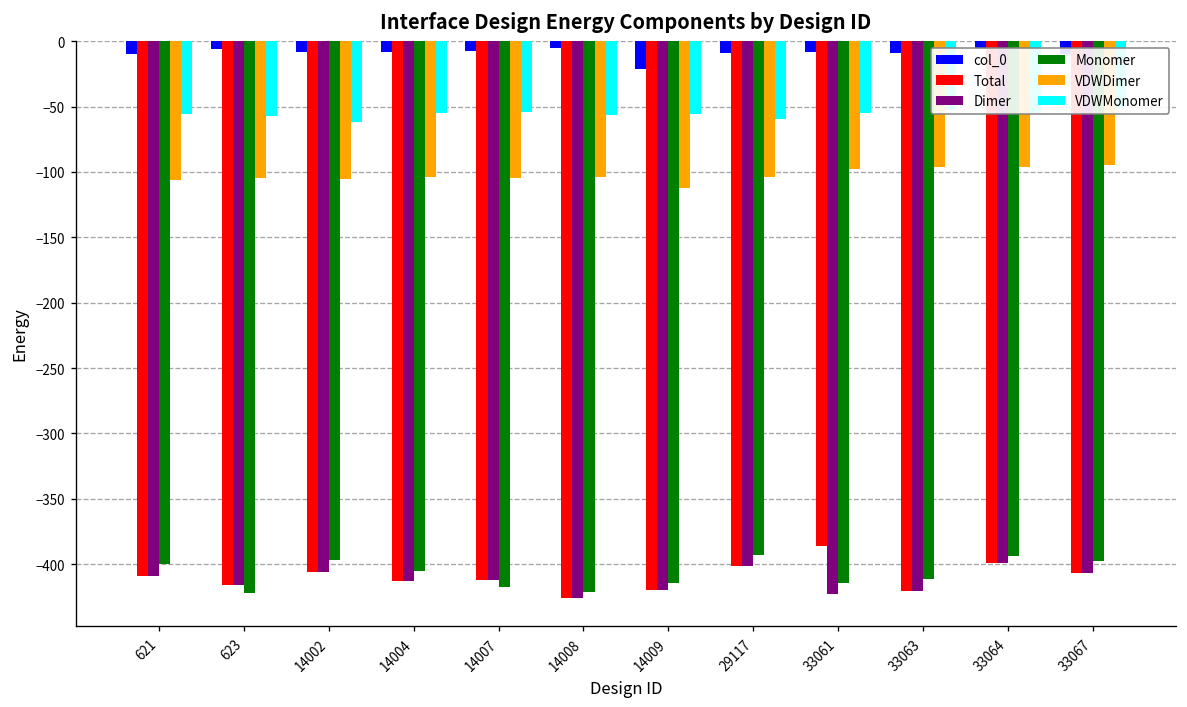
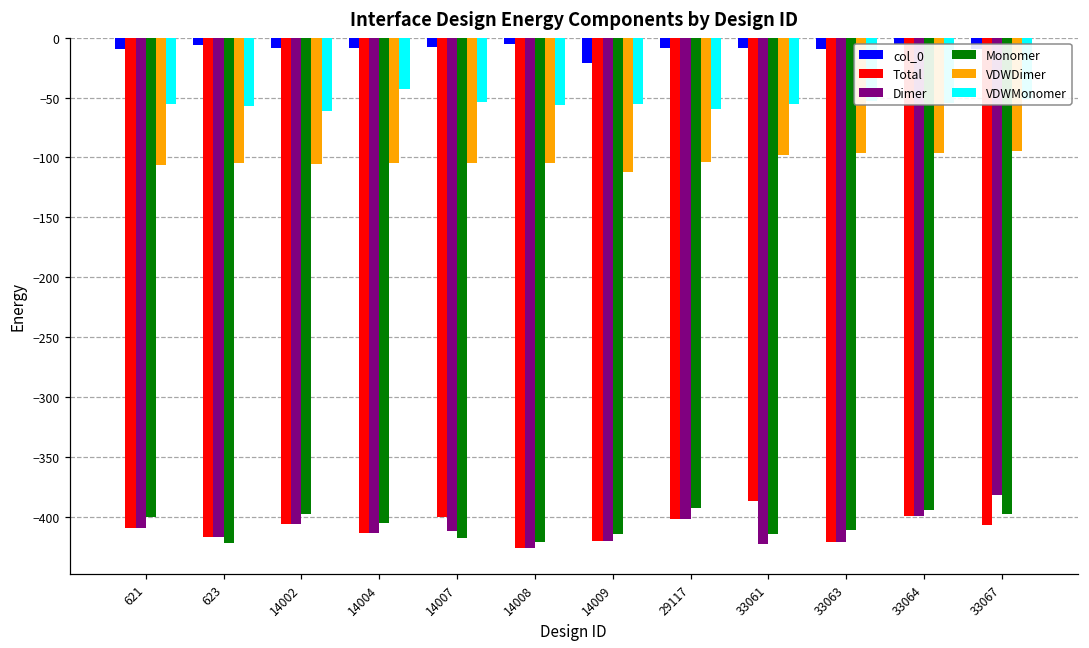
  {
    "col_0": {
      "621": -10,
      "623": -6,
      "14002": -9,
      "14004": -8,
      "14007": -8,
      "14008": -5,
      "14009": -22,
      "29117": -9,
      "33061": -8,
      "33063": -9
    },
    "Total": {
      "621": -409,
      "623": -416,
      "14002": -406,
      "14004": -413,
-     "14007": -412,
+     "14007": -400,
      "14008": -426,
      "14009": -420,
      "29117": -402,
      "33061": -386,
      "33063": -420,
      "33064": -399,
      "33067": -407
    },
    "Dimer": {
      "621": -409,
      "623": -416,
      "14002": -406,
      "14004": -413,
      "14007": -412,
      "14008": -426,
      "14009": -420,
      "29117": -402,
      "33061": -423,
      "33063": -420,
      "33064": -399,
-     "33067": -407
+     "33067": -381
    },
    "Monomer": {
      "621": -400,
      "623": -422,
      "14002": -397,
      "14004": -405,
      "14007": -417,
      "14008": -421,
      "14009": -414,
      "29117": -393,
      "33061": -414,
      "33063": -411,
      "33064": -394,
      "33067": -397
    },
    "VDWDimer": {
      "621": -106,
      "623": -104,
      "14002": -106,
      "14004": -104,
      "14007": -104,
      "14008": -104,
      "14009": -112,
      "29117": -104,
      "33061": -98,
      "33063": -96,
      "33064": -96,
      "33067": -95
    },
    "VDWMonomer": {
      "621": -56,
      "623": -57,
      "14002": -62,
-     "14004": -55,
+     "14004": -43,
      "14007": -54,
      "14008": -56,
      "14009": -56,
      "29117": -60,
      "33061": -55,
      "33063": -53,
      "33064": -55
    }
  }
